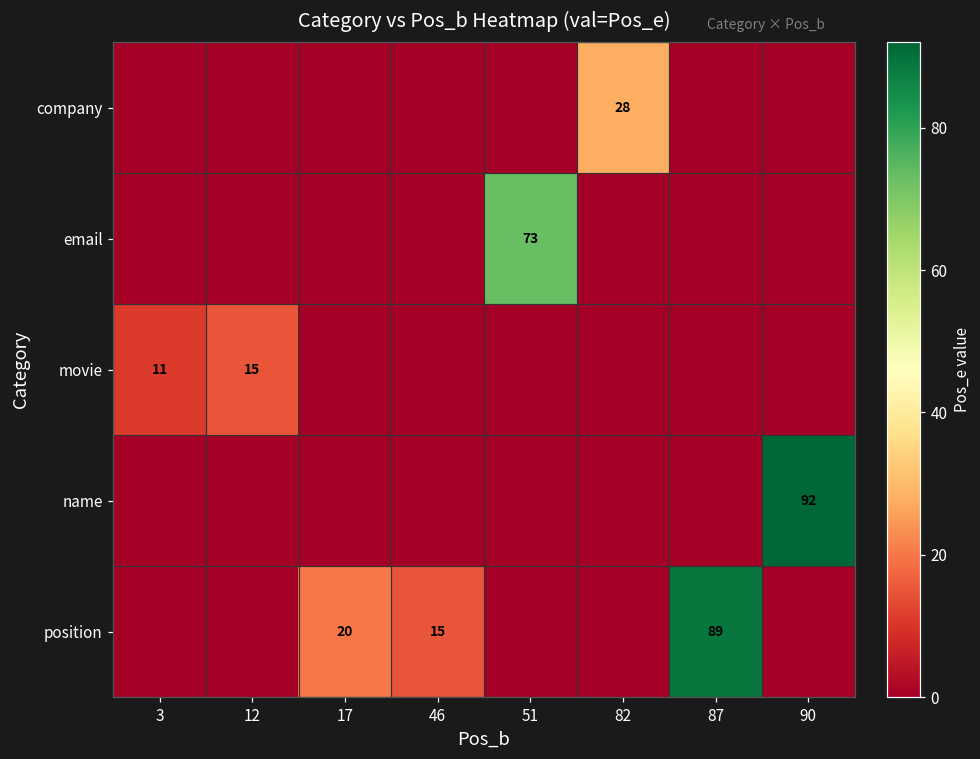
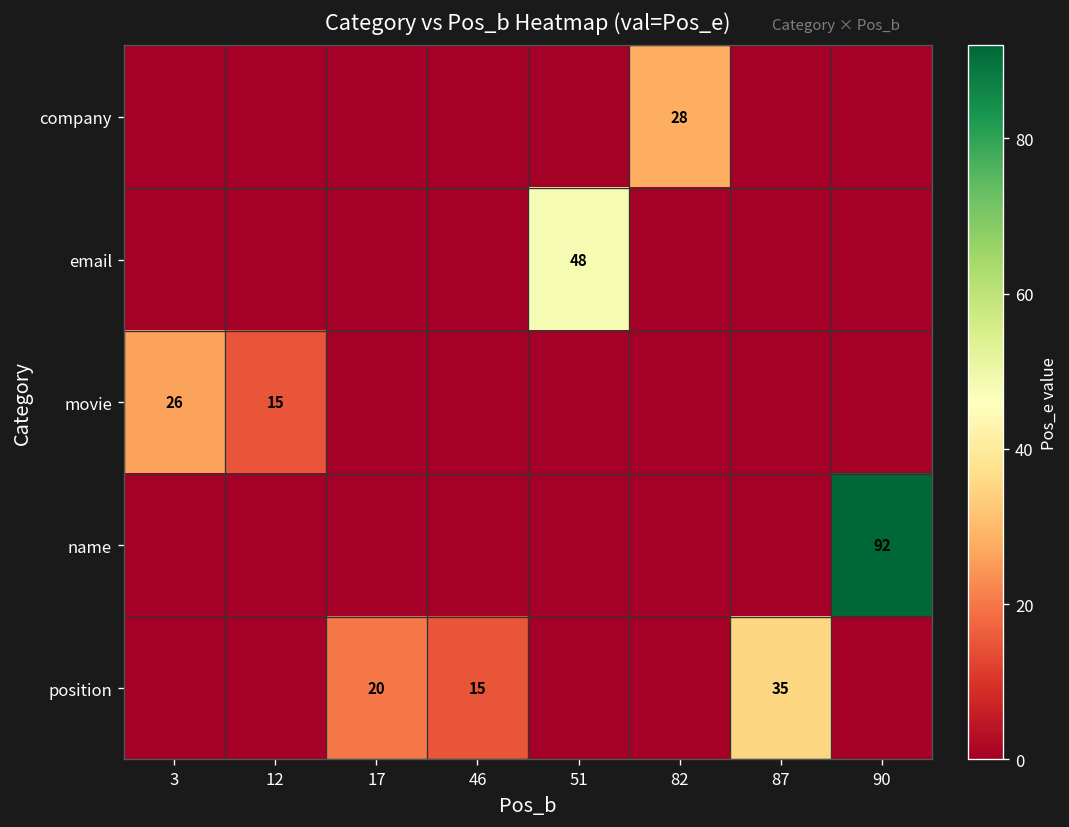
  {
    "company": {
      "82": 28
    },
    "email": {
-     "51": 73
+     "51": 48
    },
    "movie": {
-     "3": 11,
+     "3": 26,
      "12": 15
    },
    "name": {
      "90": 92
    },
    "position": {
      "17": 20,
      "46": 15,
-     "87": 89
+     "87": 35
    }
  }
